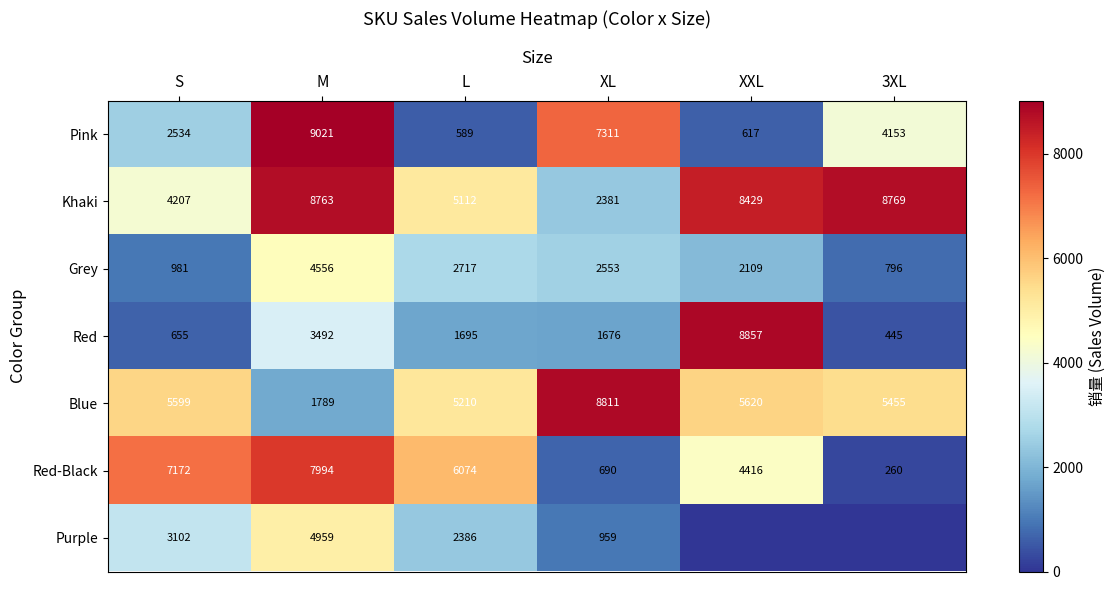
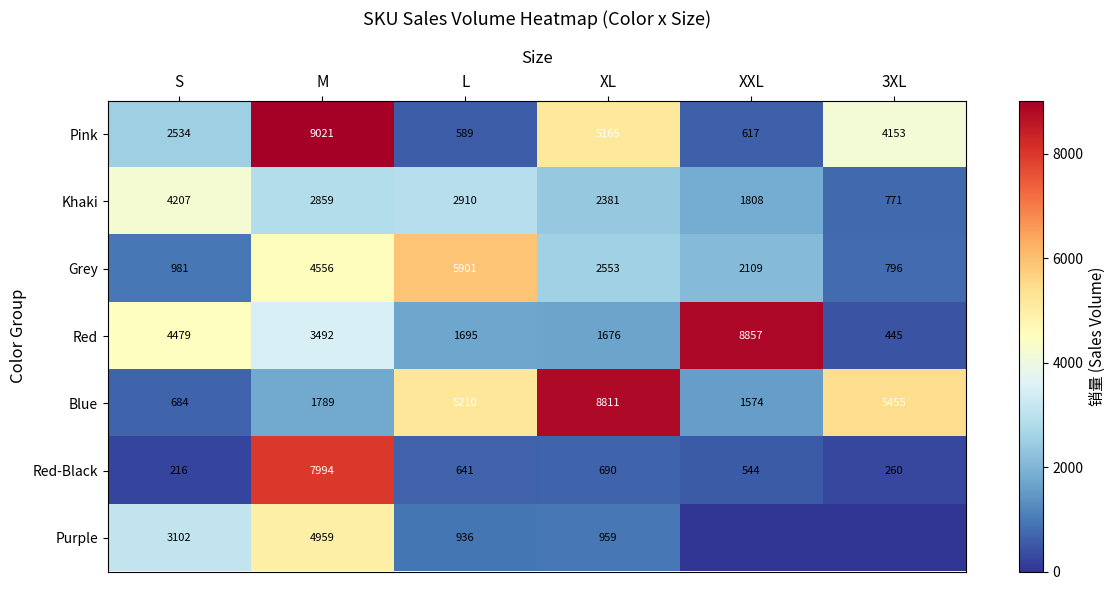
  {
    "Pink": {
      "S": 2534,
      "M": 9021,
      "L": 589,
-     "XL": 7311,
+     "XL": 5165,
      "XXL": 617,
      "3XL": 4153
    },
    "Khaki": {
      "S": 4207,
-     "M": 8763,
-     "L": 5112,
+     "M": 2859,
+     "L": 2910,
      "XL": 2381,
-     "XXL": 8429,
-     "3XL": 8769
+     "XXL": 1808,
+     "3XL": 771
    },
    "Grey": {
      "S": 981,
      "M": 4556,
-     "L": 2717,
+     "L": 5901,
      "XL": 2553,
      "XXL": 2109,
      "3XL": 796
    },
    "Red": {
-     "S": 655,
+     "S": 4479,
      "M": 3492,
      "L": 1695,
      "XL": 1676,
      "XXL": 8857,
      "3XL": 445
    },
    "Blue": {
-     "S": 5599,
+     "S": 684,
      "M": 1789,
      "L": 5210,
      "XL": 8811,
-     "XXL": 5620,
+     "XXL": 1574,
      "3XL": 5455
    },
    "Red-Black": {
-     "S": 7172,
+     "S": 216,
      "M": 7994,
-     "L": 6074,
+     "L": 641,
      "XL": 690,
-     "XXL": 4416,
+     "XXL": 544,
      "3XL": 260
    },
    "Purple": {
      "S": 3102,
      "M": 4959,
-     "L": 2386,
+     "L": 936,
      "XL": 959
    }
  }
